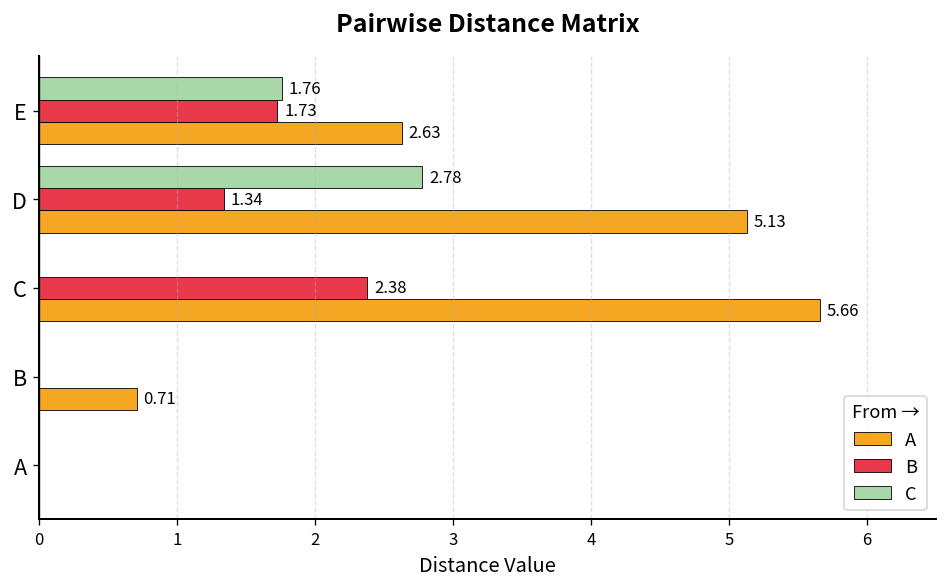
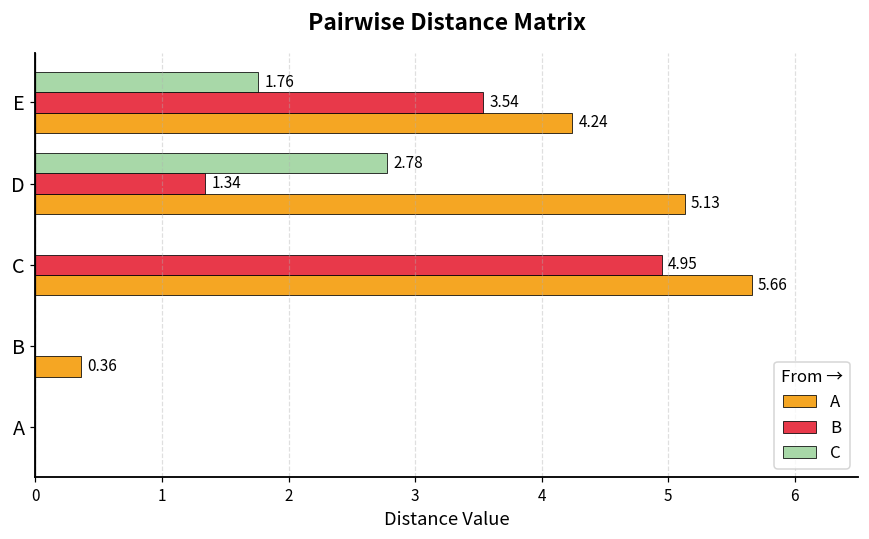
  {
    "A": {
-     "E": 2.63,
+     "E": 4.24,
      "D": 5.13,
      "C": 5.66,
-     "B": 0.71
+     "B": 0.36
    },
    "B": {
-     "E": 1.73,
+     "E": 3.54,
      "D": 1.34,
-     "C": 2.38
+     "C": 4.95
    },
    "C": {
      "E": 1.76,
      "D": 2.78
    }
  }
